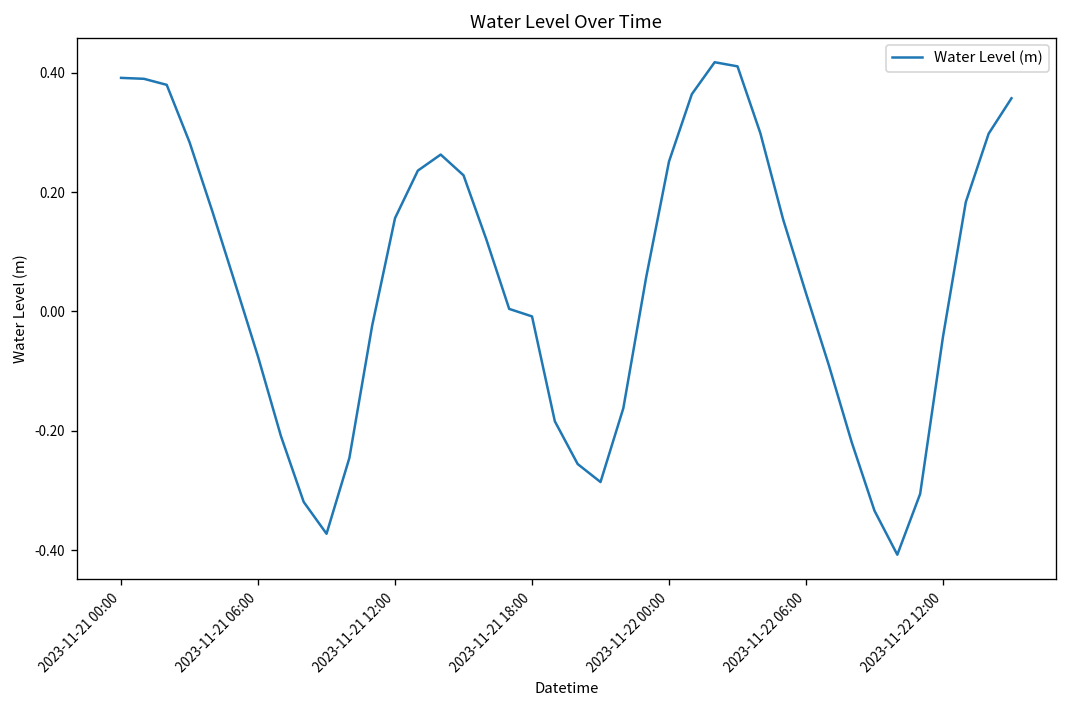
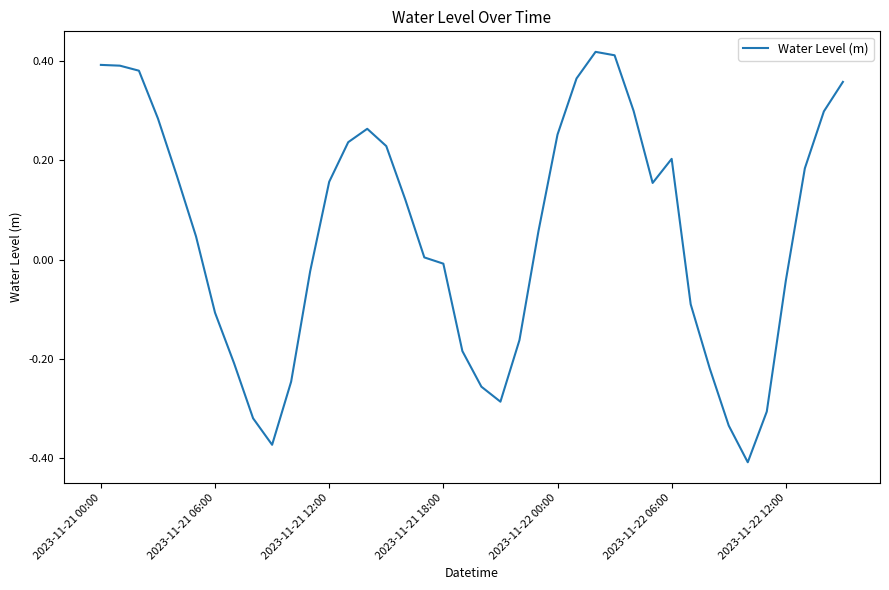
  {
    "2023-11-21 00:00": 0.39,
-   "2023-11-21 06:00": -0.08,
+   "2023-11-21 06:00": -0.11,
    "2023-11-21 12:00": 0.16,
    "2023-11-21 18:00": -0.01,
    "2023-11-22 00:00": 0.25,
-   "2023-11-22 06:00": 0.03,
+   "2023-11-22 06:00": 0.20,
    "2023-11-22 12:00": -0.04
  }
